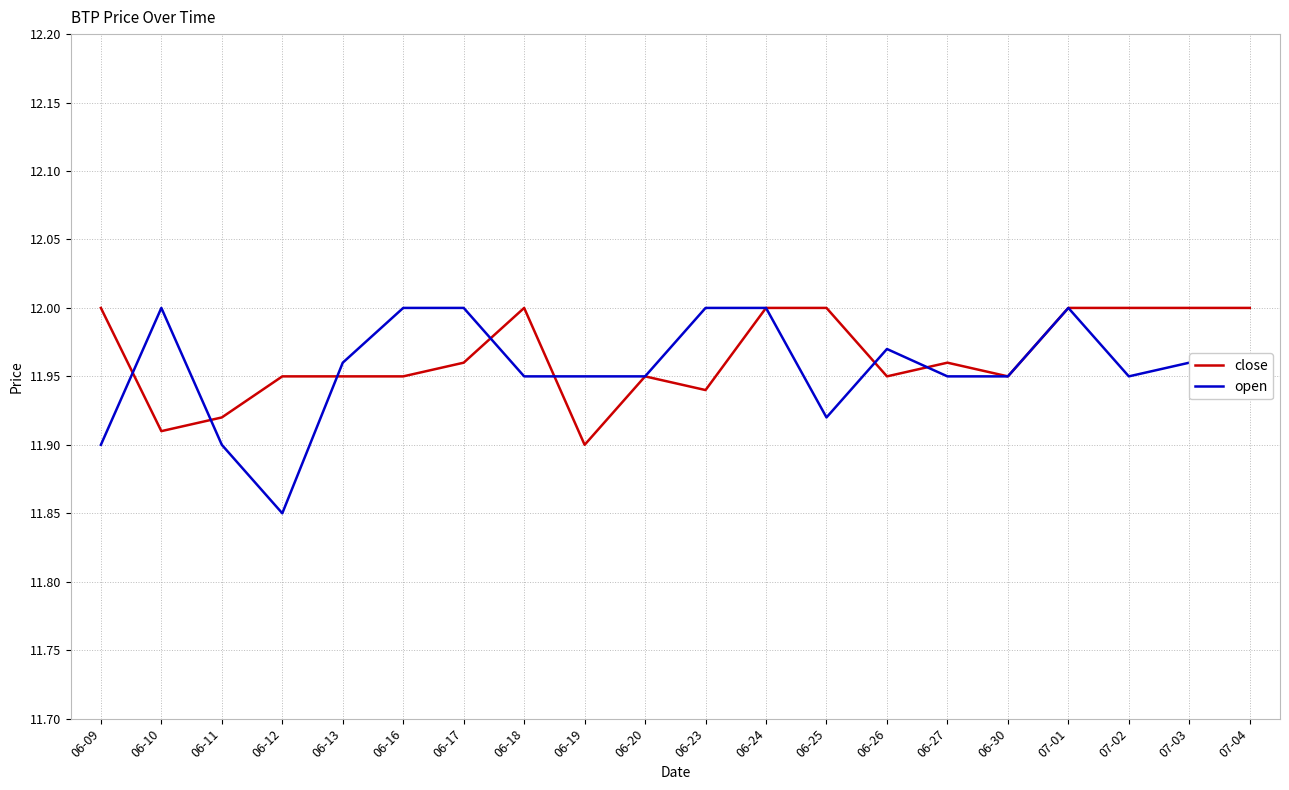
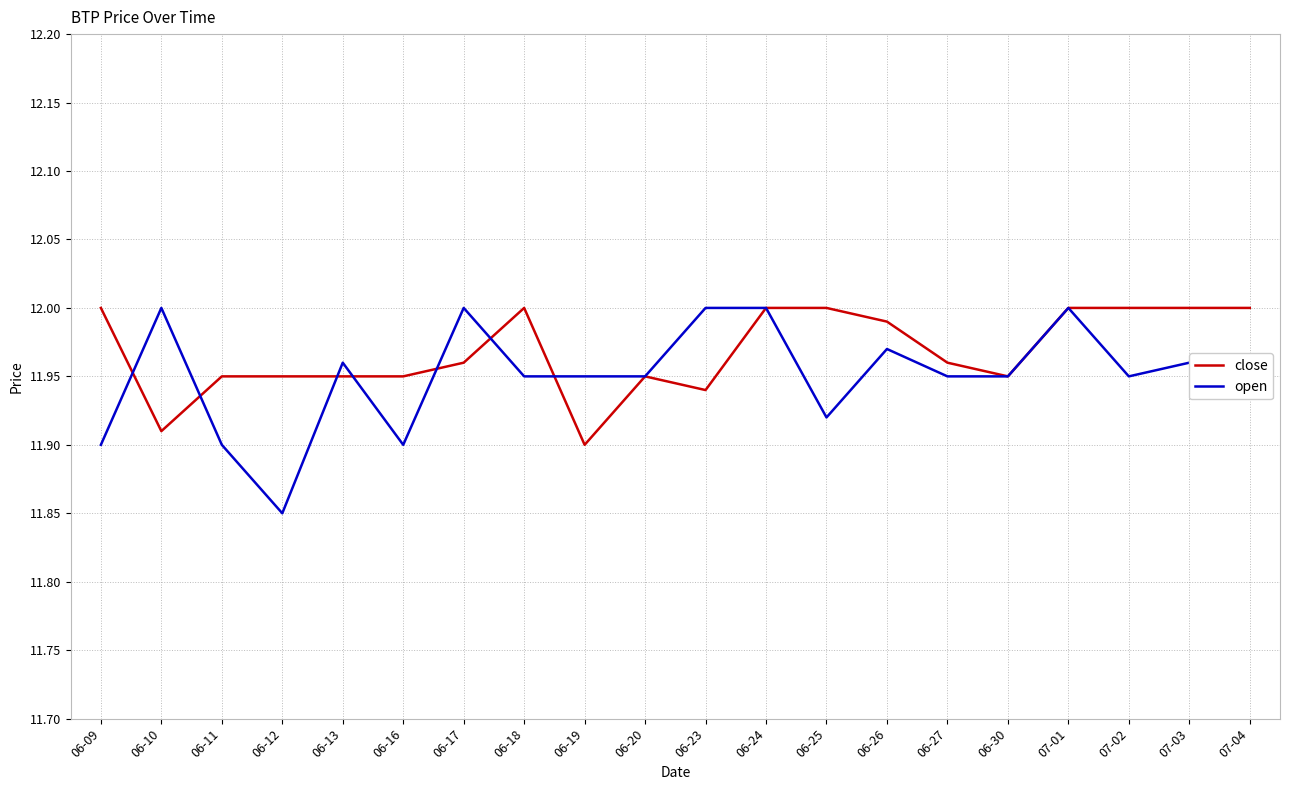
  {
    "close": {
      "06-09": 12.00,
      "06-10": 11.91,
-     "06-11": 11.92,
+     "06-11": 11.95,
      "06-12": 11.95,
      "06-13": 11.95,
      "06-16": 11.95,
      "06-17": 11.96,
      "06-18": 12.00,
      "06-19": 11.90,
      "06-23": 11.94,
      "06-25": 12.00,
-     "06-26": 11.95,
+     "06-26": 11.99,
      "06-27": 11.96,
      "07-02": 12.00,
      "07-03": 12.00,
      "07-04": 12.00
    },
    "open": {
      "06-09": 11.9,
      "06-10": 12.0,
      "06-11": 11.9,
      "06-12": 11.850,
      "06-13": 11.960,
-     "06-16": 12.0,
+     "06-16": 11.9,
      "06-17": 12.0,
      "06-18": 11.950,
      "06-19": 11.950,
      "06-23": 12.0,
      "06-25": 11.920,
      "06-26": 11.970,
      "06-27": 11.950,
      "07-02": 11.950
    }
  }
